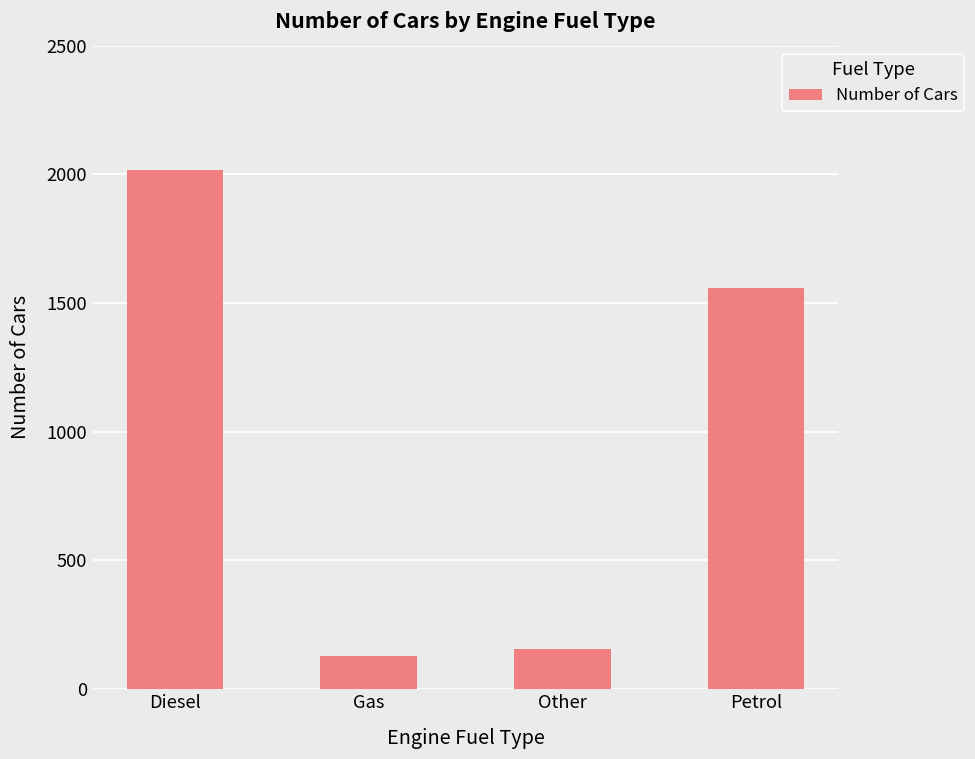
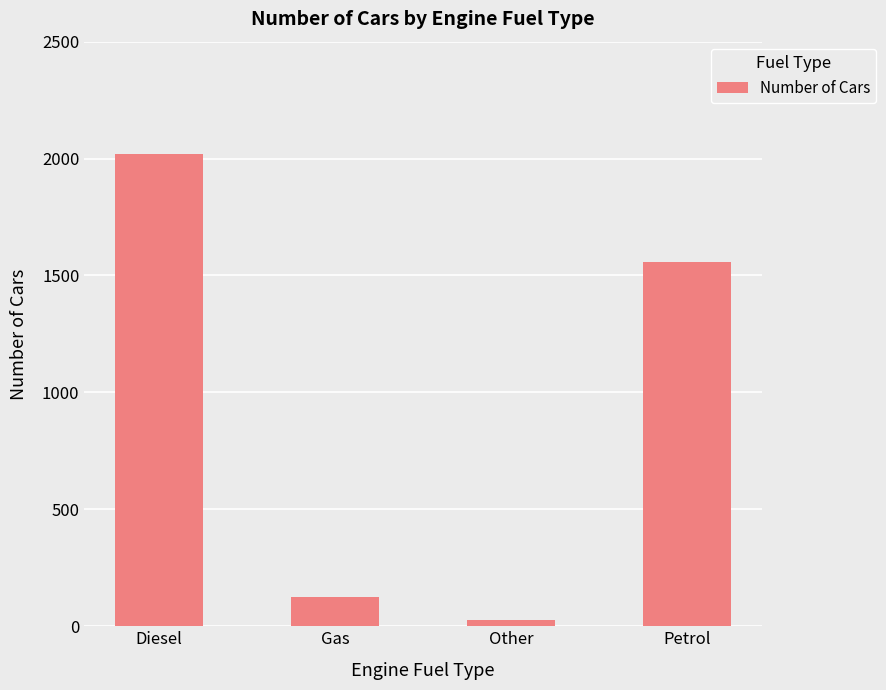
  {
    "Diesel": 2020,
    "Gas": 130,
-   "Other": 150,
+   "Other": 30,
    "Petrol": 1560
  }
